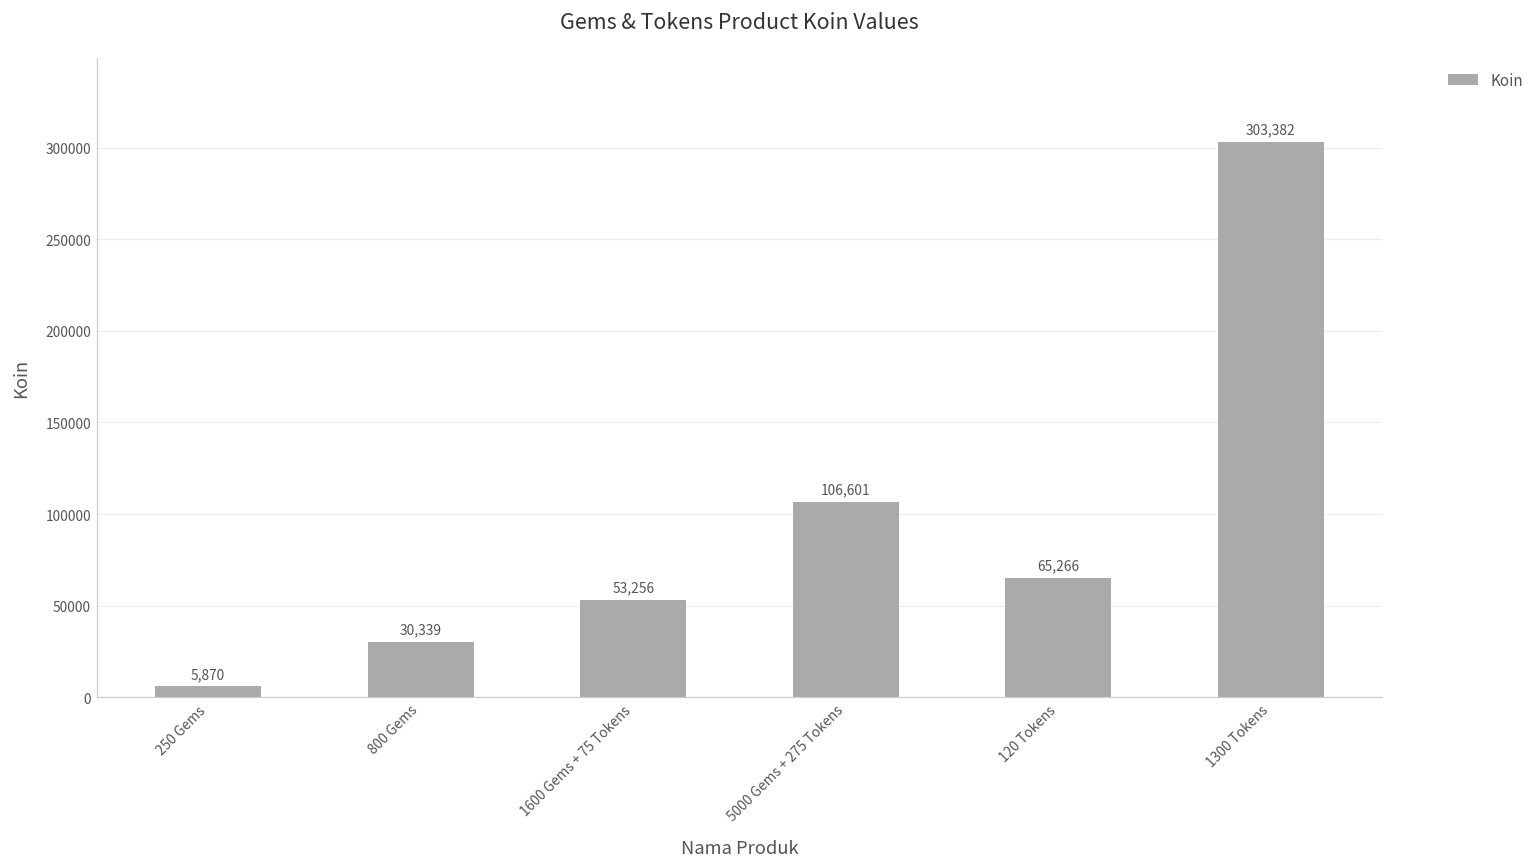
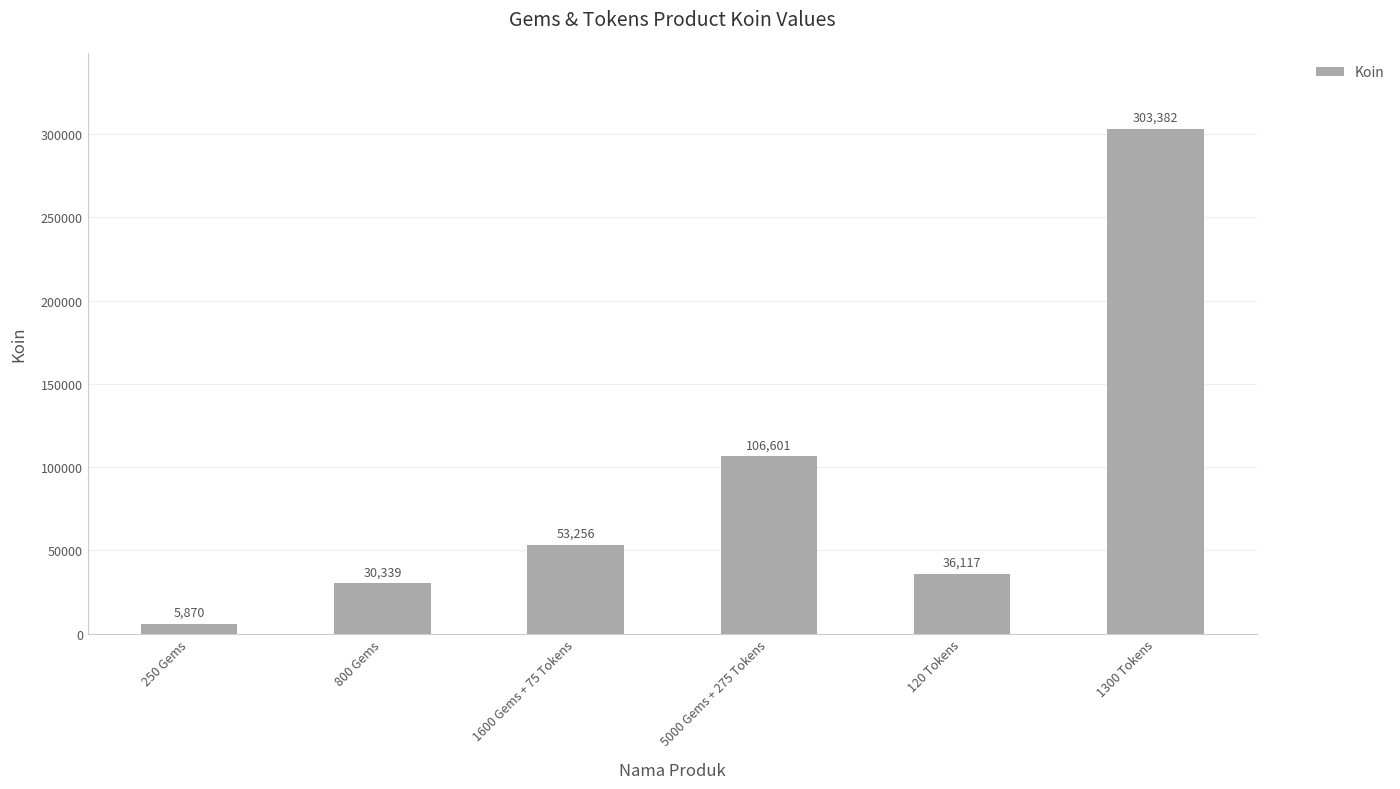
  {
    "250 Gems": "5,870",
    "800 Gems": "30,339",
    "1600 Gems + 75 Tokens": "53,256",
    "5000 Gems + 275 Tokens": "106,601",
-   "120 Tokens": "65,266",
+   "120 Tokens": "36,117",
    "1300 Tokens": "303,382"
  }
